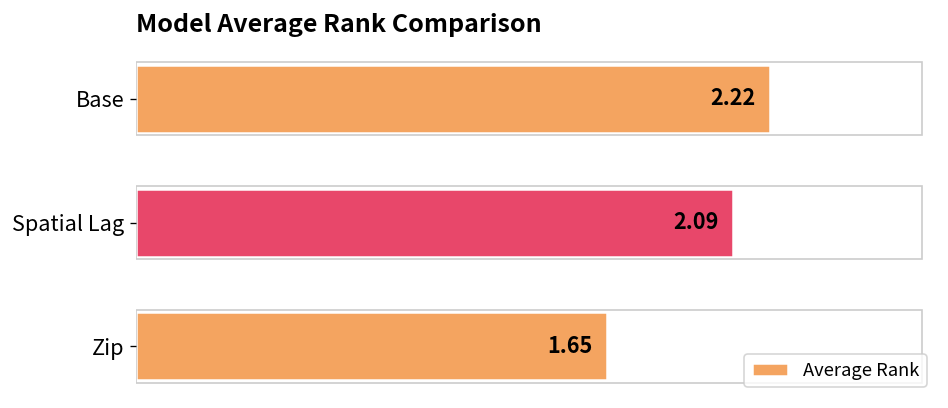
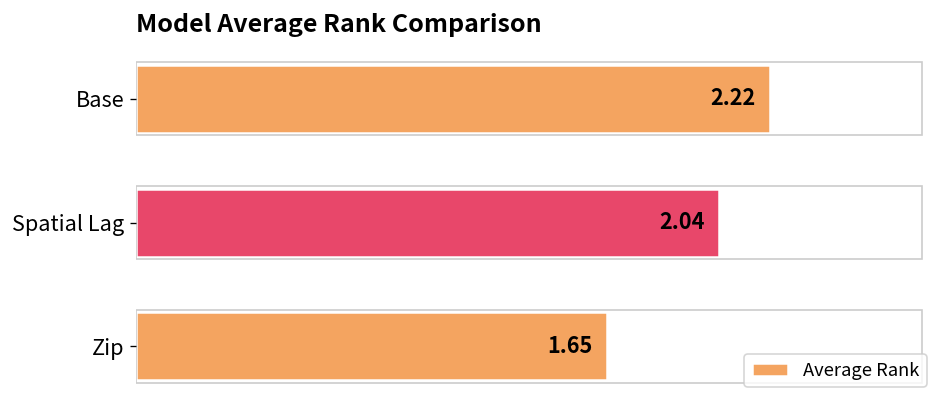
  {
    "Base": 2.22,
-   "Spatial Lag": 2.09,
+   "Spatial Lag": 2.04,
    "Zip": 1.65
  }
